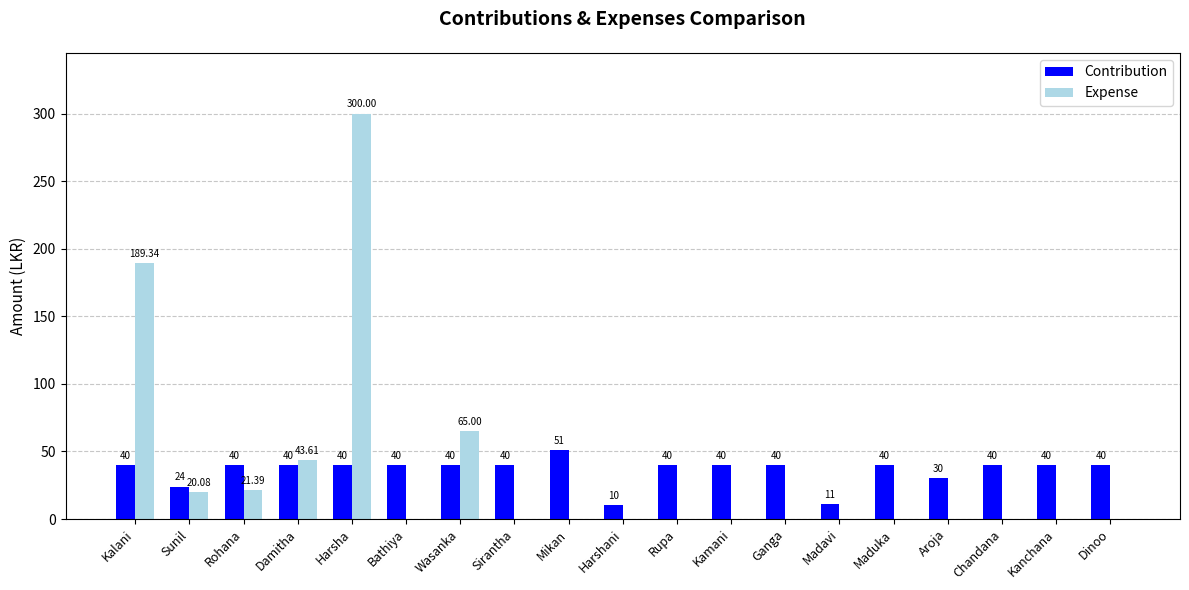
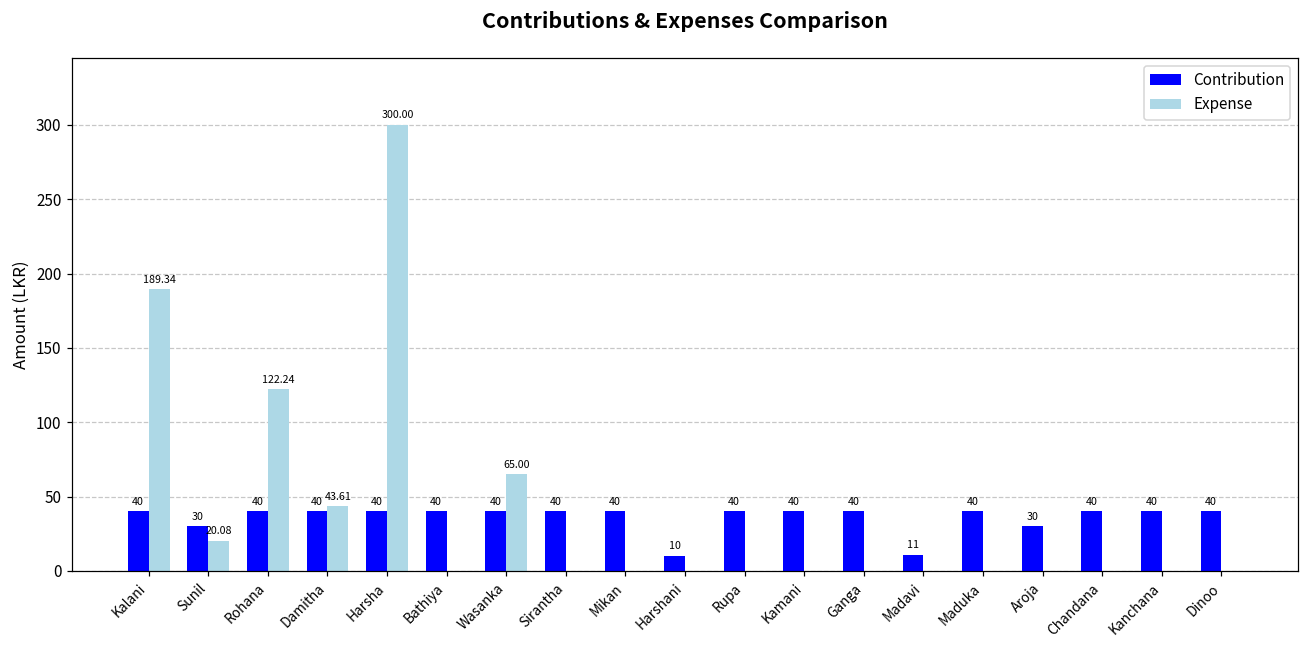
  {
    "Contribution": {
      "Kalani": 40,
-     "Sunil": 24,
+     "Sunil": 30,
      "Rohana": 40,
      "Damitha": 40,
      "Harsha": 40,
      "Bathiya": 40,
      "Wasanka": 40,
      "Sirantha": 40,
-     "Mikan": 51,
+     "Mikan": 40,
      "Harshani": 10,
      "Rupa": 40,
      "Kamani": 40,
      "Ganga": 40,
      "Madavi": 11,
      "Maduka": 40,
      "Aroja": 30,
      "Chandana": 40,
      "Kanchana": 40,
      "Dinoo": 40
    },
    "Expense": {
      "Kalani": 189.34,
      "Sunil": 20.08,
-     "Rohana": 21.39,
+     "Rohana": 122.24,
      "Damitha": 43.61,
      "Harsha": 300.00,
      "Wasanka": 65.00
    }
  }
